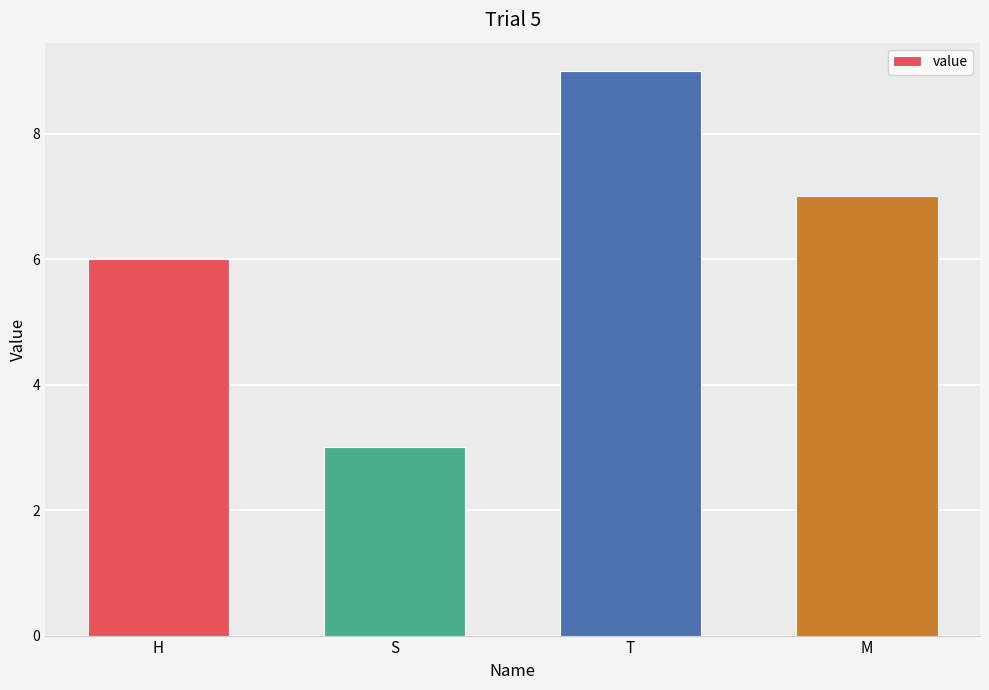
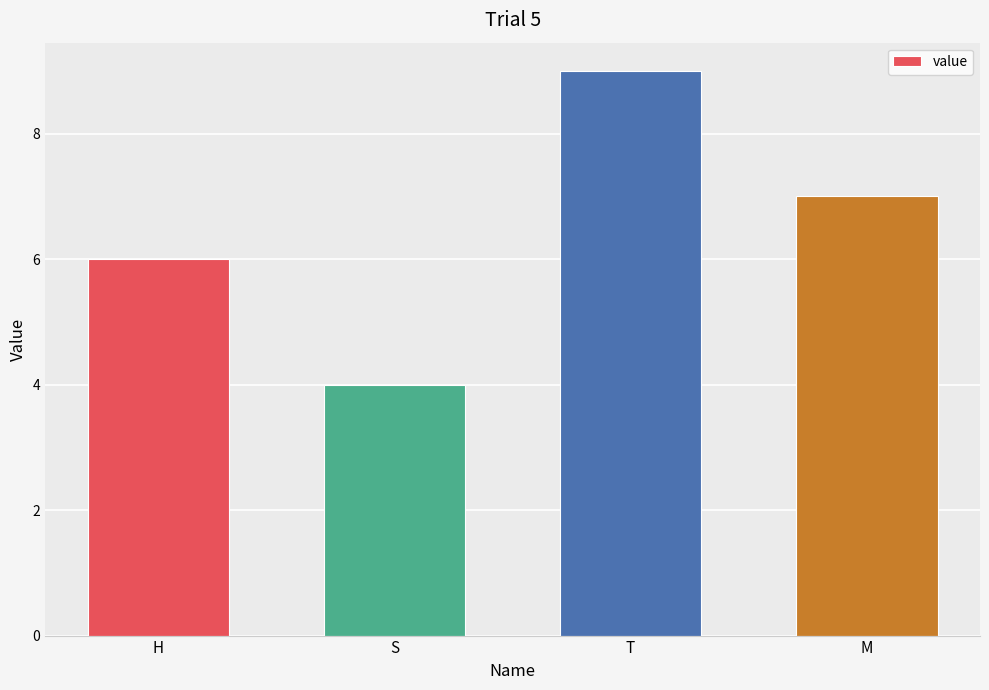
  {
    "H": 6,
-   "S": 3,
+   "S": 4,
    "T": 9,
    "M": 7
  }
